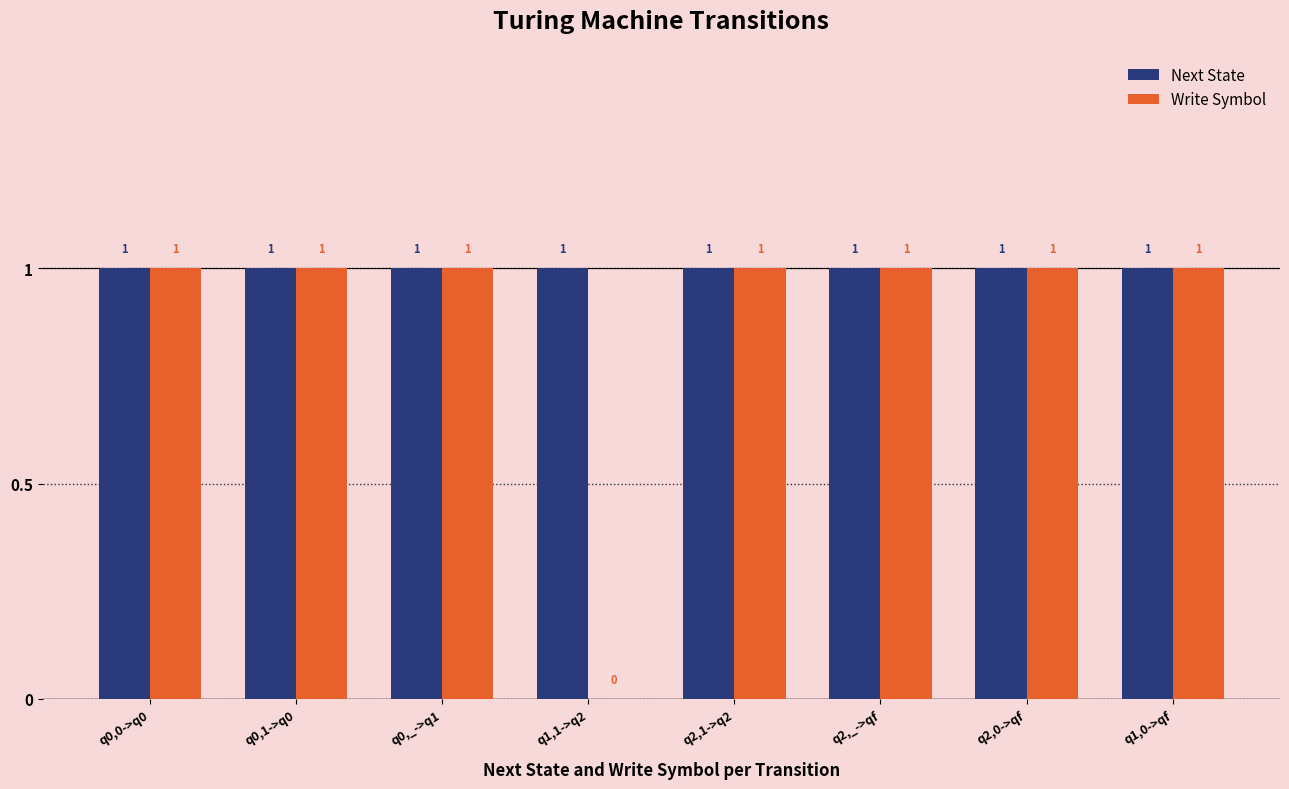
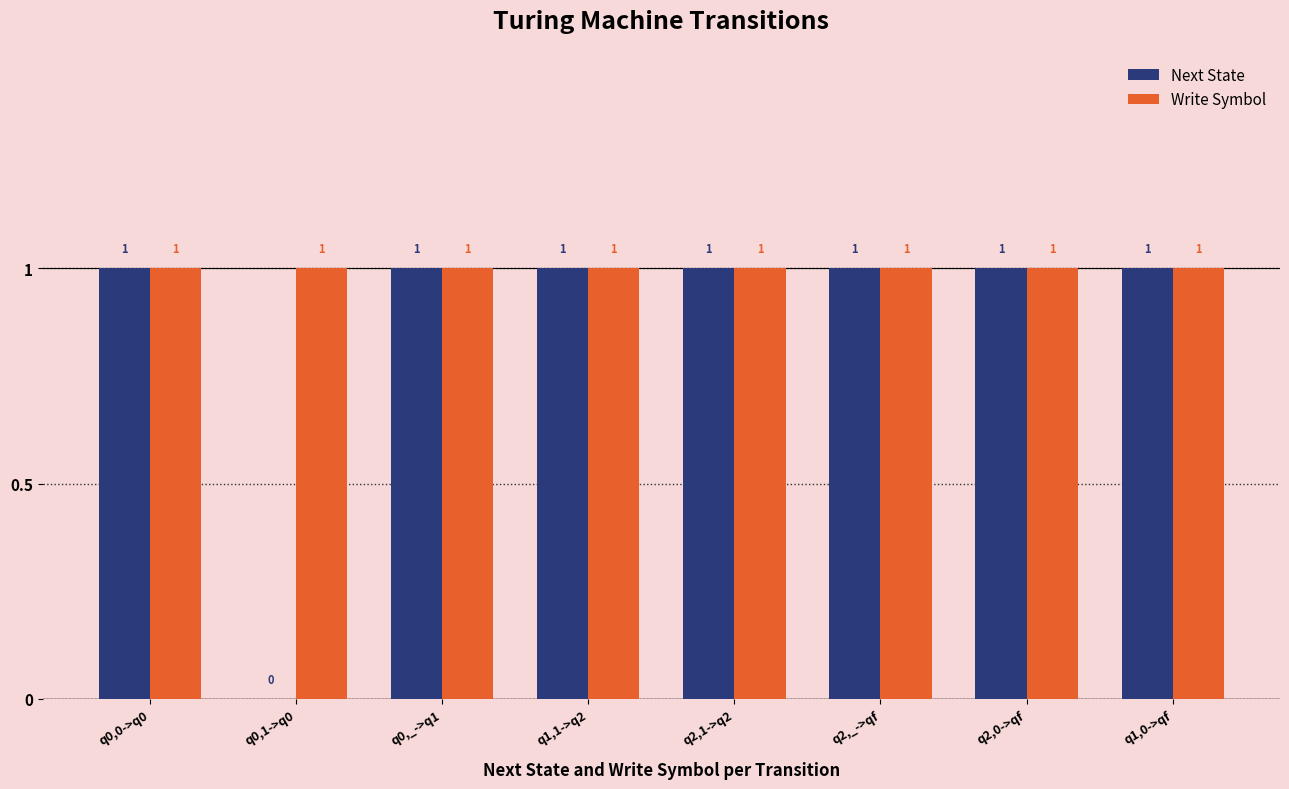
  {
    "Next State": {
      "q0,0->q0": 1,
-     "q0,1->q0": 1,
+     "q0,1->q0": 0,
      "q0,_->q1": 1,
      "q1,1->q2": 1,
      "q2,1->q2": 1,
      "q2,_->qf": 1,
      "q2,0->qf": 1,
      "q1,0->qf": 1
    },
    "Write Symbol": {
      "q0,0->q0": 1,
      "q0,1->q0": 1,
      "q0,_->q1": 1,
-     "q1,1->q2": 0,
+     "q1,1->q2": 1,
      "q2,1->q2": 1,
      "q2,_->qf": 1,
      "q2,0->qf": 1,
      "q1,0->qf": 1
    }
  }
